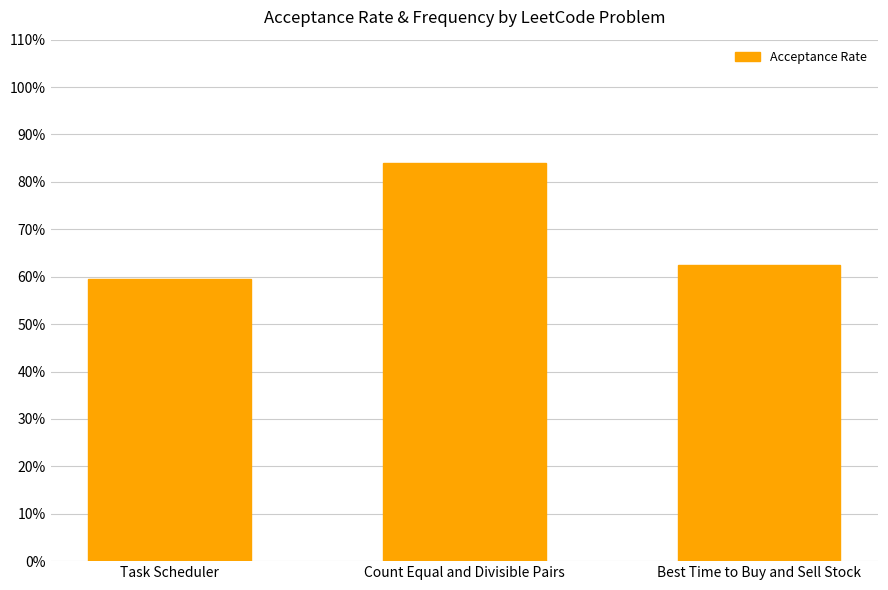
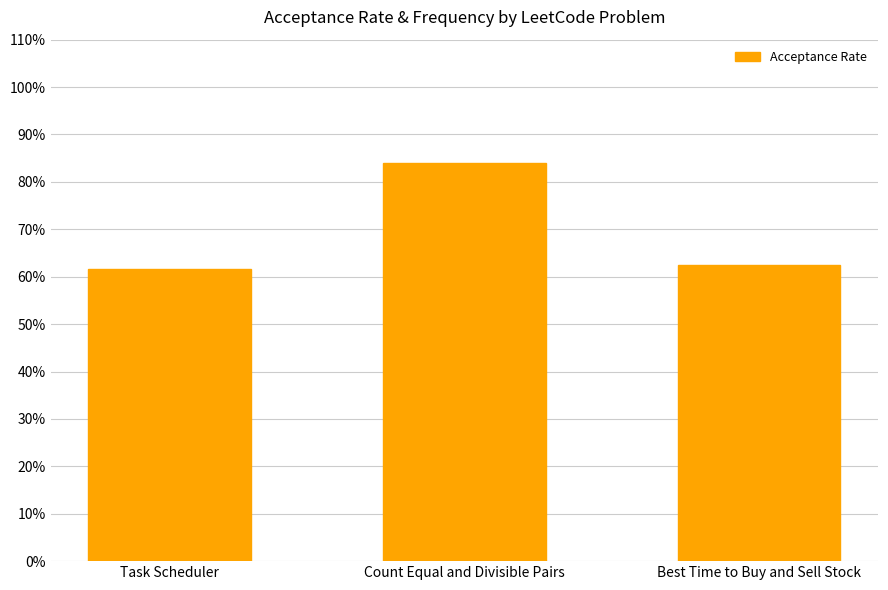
  {
-   "Task Scheduler": "59%",
+   "Task Scheduler": "62%",
    "Count Equal and Divisible Pairs": "84%",
    "Best Time to Buy and Sell Stock": "62%"
  }
